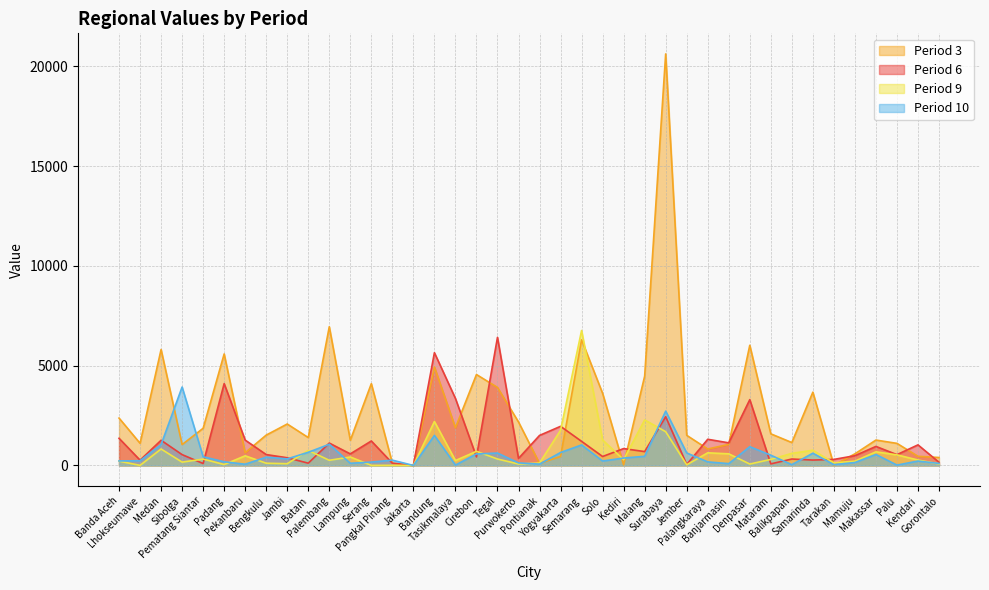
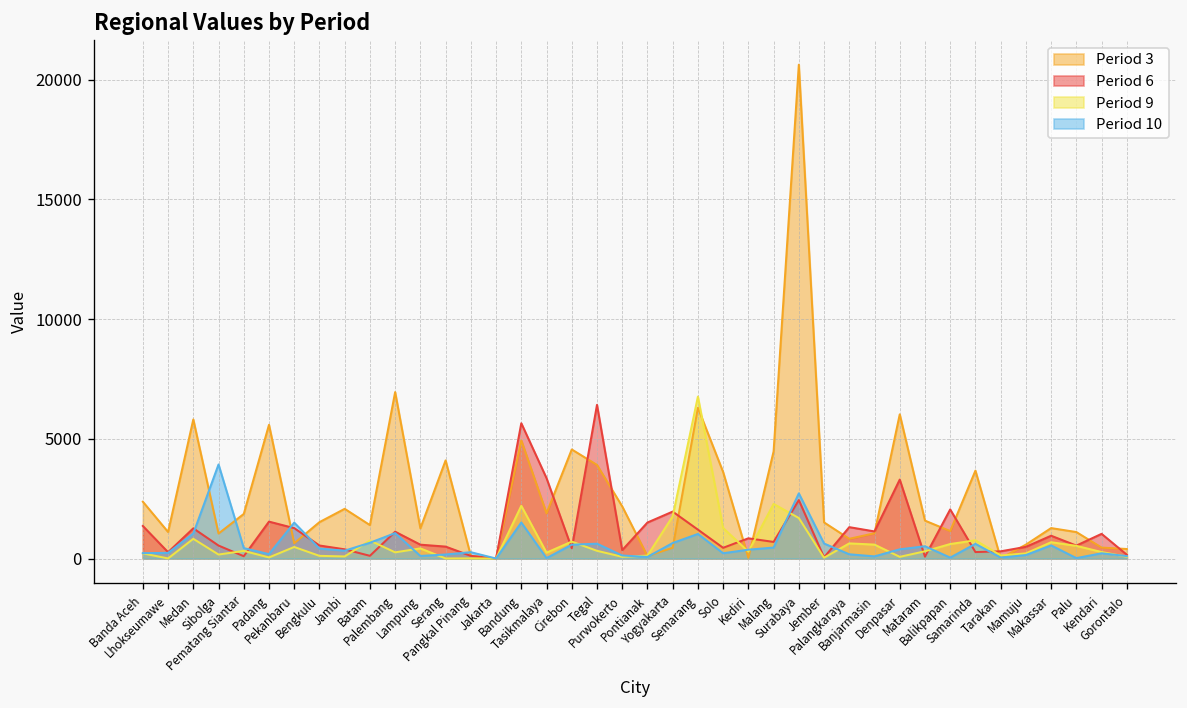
  {
    "Period 6": {
      "Banda Aceh": 1400,
      "Medan": 1300,
      "Sibolga": 500,
      "Pematang Siantar": 100,
-     "Padang": 4100,
+     "Padang": 1500,
      "Pekanbaru": 1300,
      "Bengkulu": 500,
      "Batam": 100,
      "Lampung": 600,
-     "Serang": 1200,
+     "Serang": 500,
      "Bandung": 5600,
      "Tasikmalaya": 3400,
      "Cirebon": 400,
      "Tegal": 6400,
      "Purwokerto": 400,
      "Pontianak": 1500,
      "Yogyakarta": 2000,
      "Semarang": 1200,
      "Solo": 400,
      "Kediri": 800,
      "Malang": 700,
      "Surabaya": 2400,
      "Palangkaraya": 1300,
      "Denpasar": 3300,
      "Mataram": 100,
-     "Balikpapan": 300,
+     "Balikpapan": 2100,
      "Samarinda": 300,
      "Tarakan": 300,
      "Makassar": 1000,
      "Kendari": 1000
    },
    "Period 10": {
      "Medan": 1000,
      "Sibolga": 3900,
      "Padang": 200,
-     "Pekanbaru": 100,
+     "Pekanbaru": 1500,
      "Bengkulu": 400,
      "Lampung": 100,
      "Serang": 200,
      "Pangkal Pinang": 300,
      "Bandung": 1500,
      "Tasikmalaya": 0,
      "Cirebon": 600,
      "Tegal": 600,
      "Yogyakarta": 600,
      "Semarang": 1000,
      "Solo": 200,
      "Malang": 500,
      "Surabaya": 2700,
      "Jember": 600,
      "Palangkaraya": 200,
      "Banjarmasin": 100,
-     "Denpasar": 900,
+     "Denpasar": 400,
      "Mataram": 500,
      "Balikpapan": 0,
      "Samarinda": 600,
      "Makassar": 500,
      "Palu": 0
    }
  }
